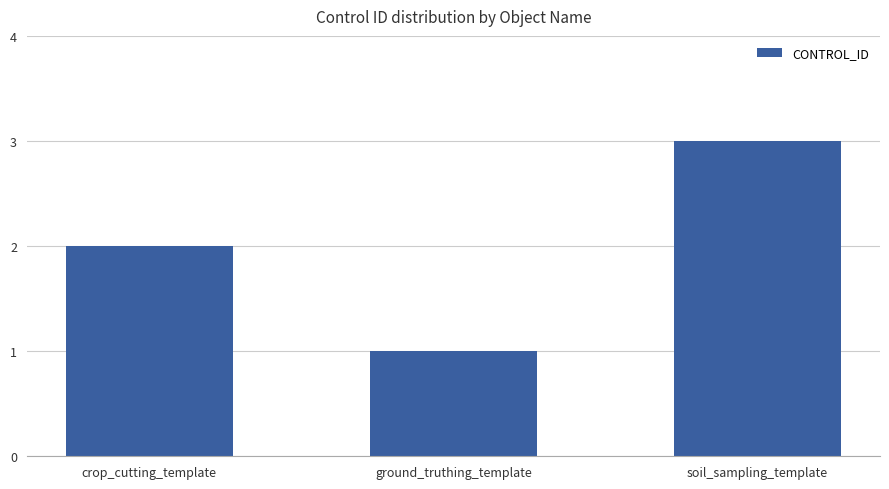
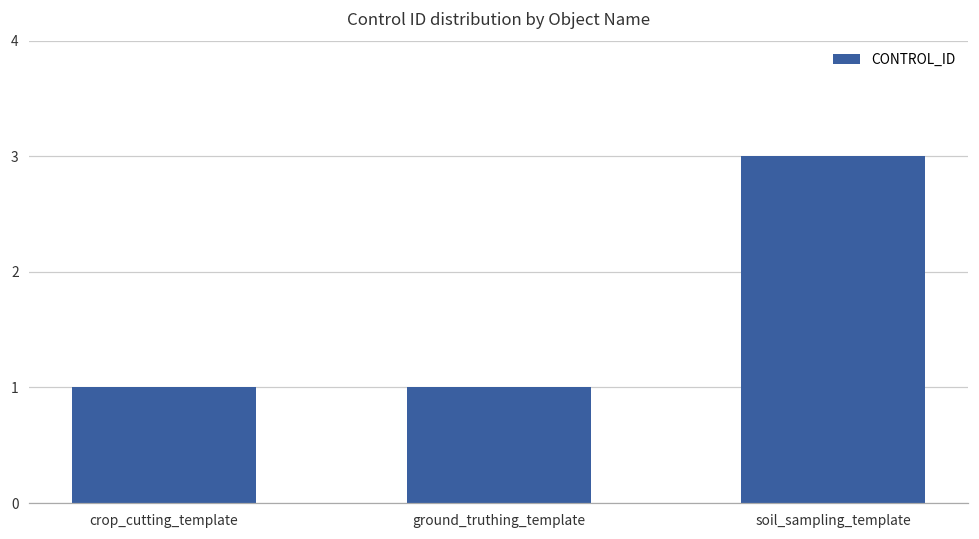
  {
-   "crop_cutting_template": 2,
+   "crop_cutting_template": 1,
    "ground_truthing_template": 1,
    "soil_sampling_template": 3
  }
